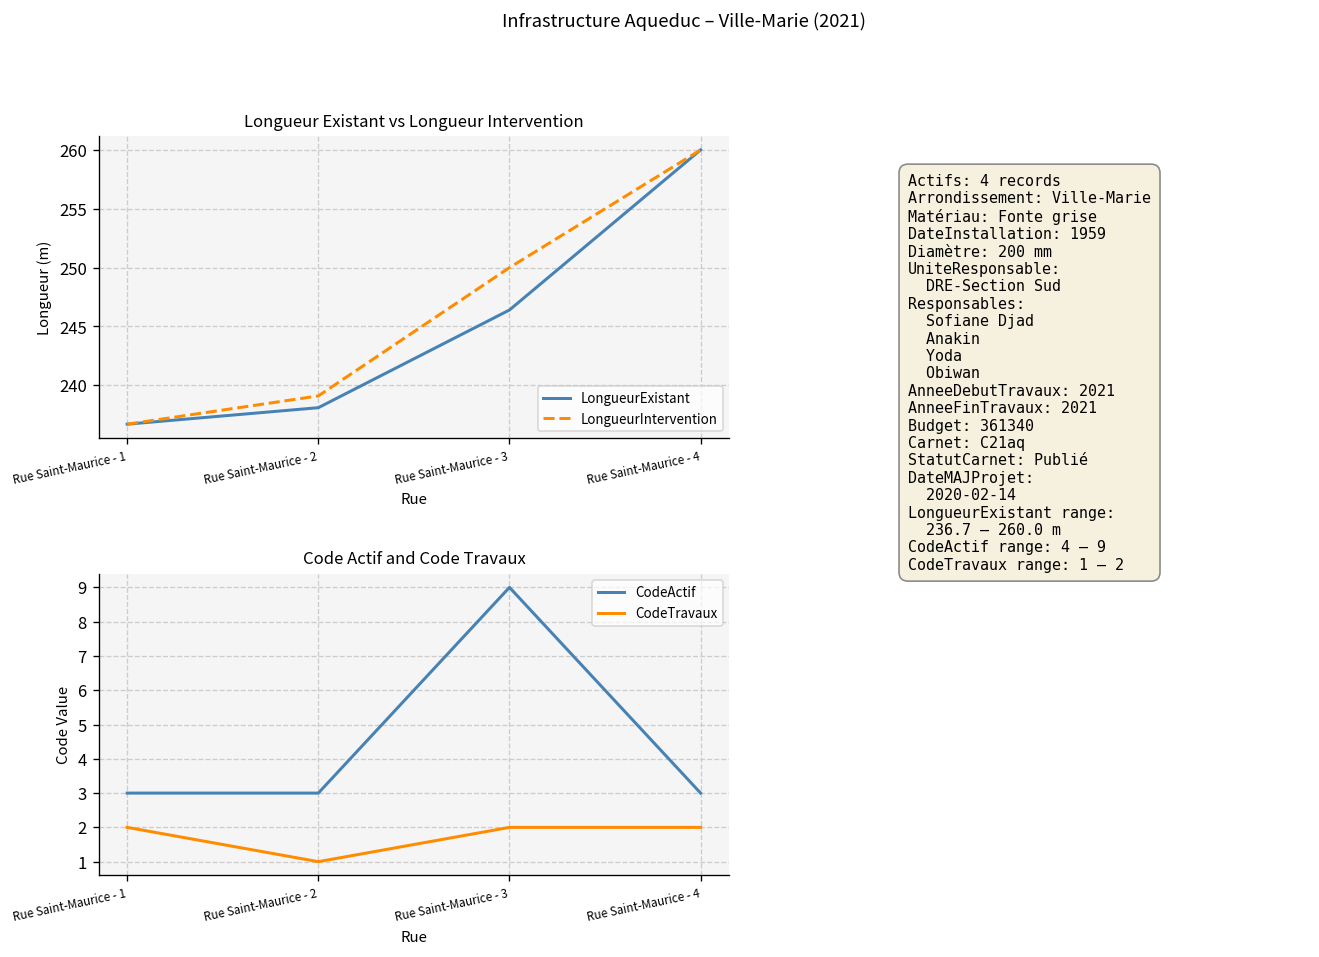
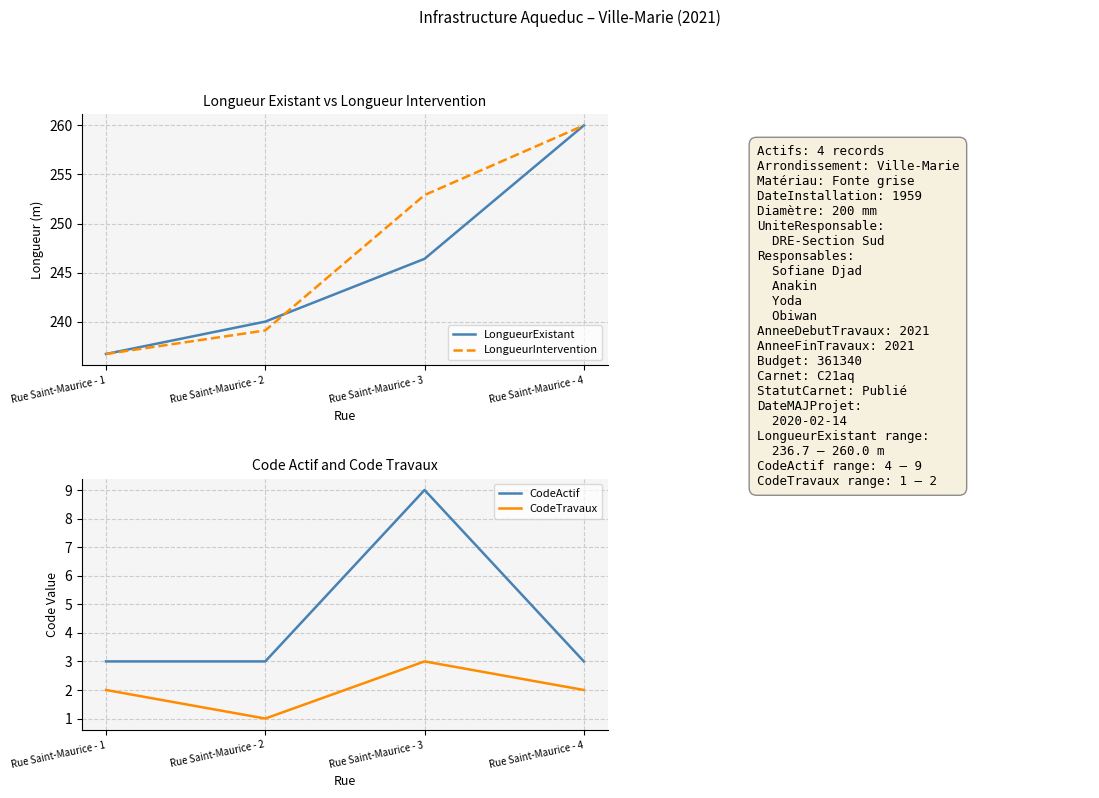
  {
    "Longueur Existant vs Longueur Intervention": {
      "LongueurExistant": {
-       "Rue Saint-Maurice - 2": 238,
+       "Rue Saint-Maurice - 2": 240,
        "Rue Saint-Maurice - 3": 246
      },
      "LongueurIntervention": {
        "Rue Saint-Maurice - 2": 239,
-       "Rue Saint-Maurice - 3": 250
+       "Rue Saint-Maurice - 3": 253
      }
    },
    "Code Actif and Code Travaux": {
      "CodeActif": {
        "Rue Saint-Maurice - 1": 3,
        "Rue Saint-Maurice - 2": 3,
        "Rue Saint-Maurice - 3": 9,
        "Rue Saint-Maurice - 4": 3
      },
      "CodeTravaux": {
        "Rue Saint-Maurice - 1": 2,
        "Rue Saint-Maurice - 2": 1,
-       "Rue Saint-Maurice - 3": 2,
+       "Rue Saint-Maurice - 3": 3,
        "Rue Saint-Maurice - 4": 2
      }
    }
  }
